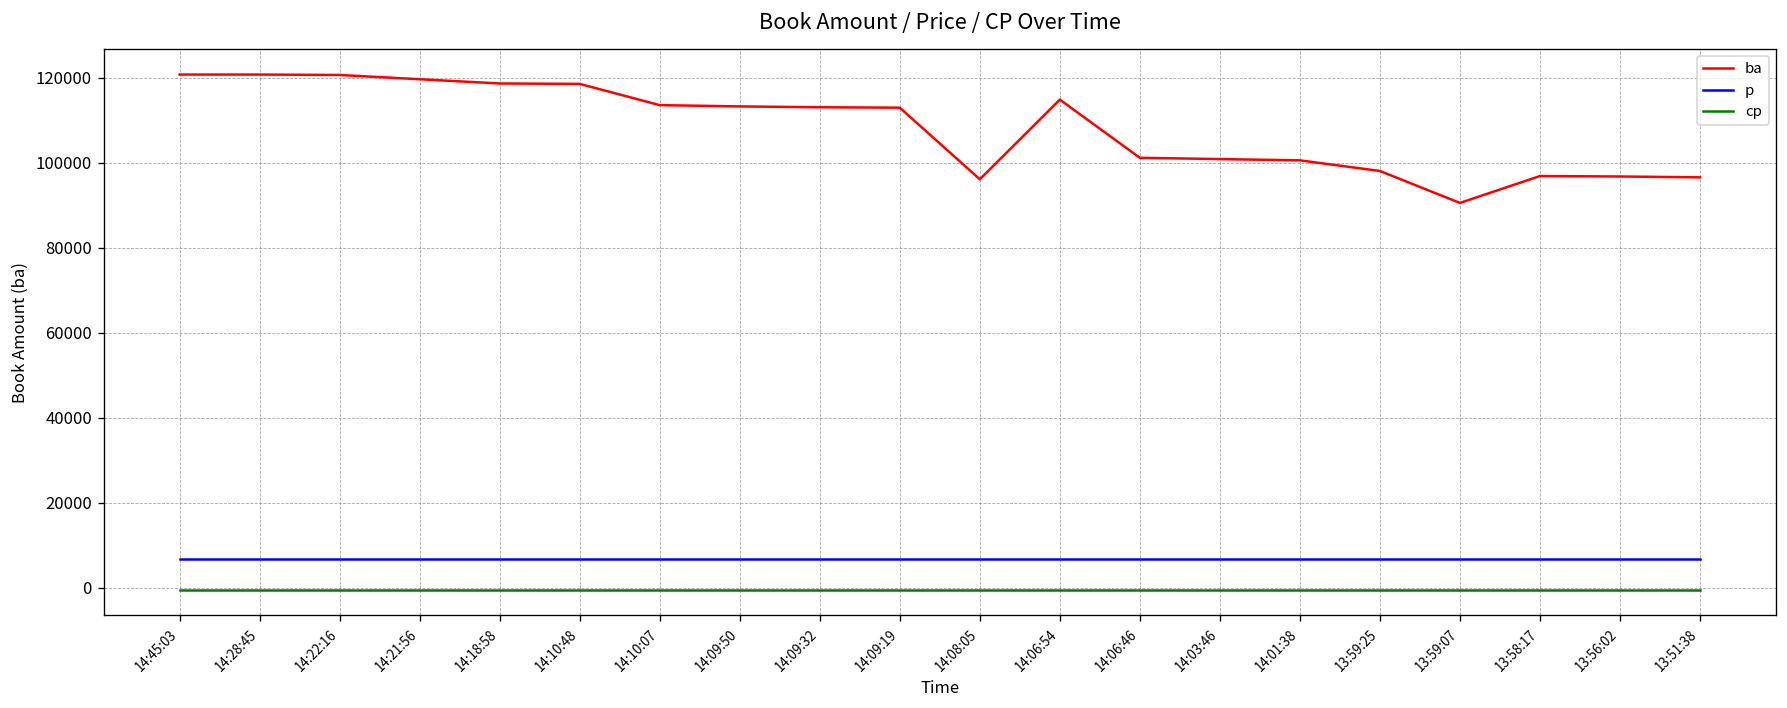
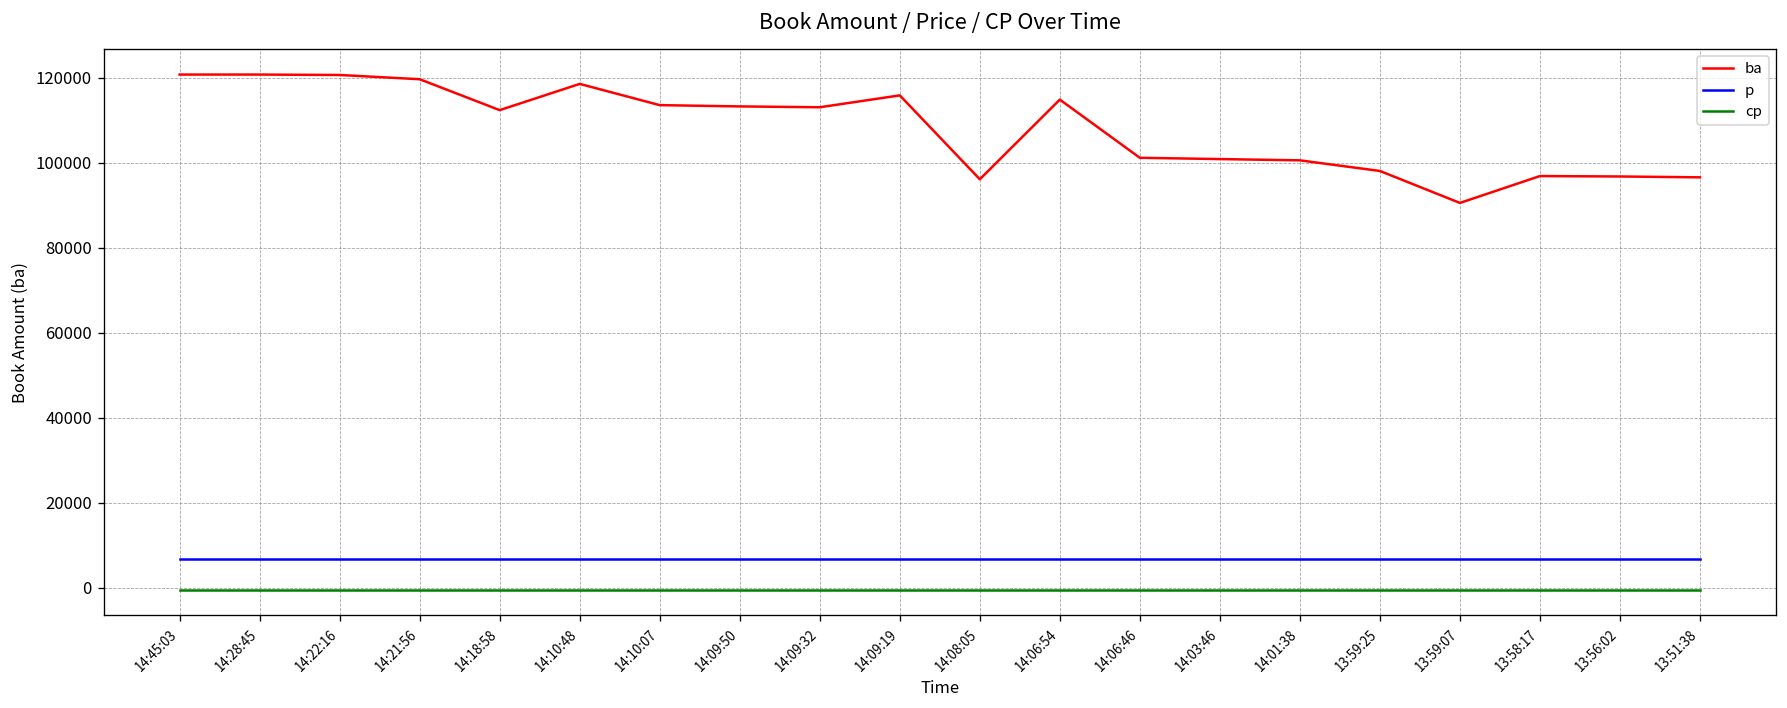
  {
    "ba": {
      "14:45:03": 121000,
      "14:28:45": 121000,
      "14:22:16": 121000,
      "14:21:56": 120000,
-     "14:18:58": 119000,
+     "14:18:58": 112000,
      "14:10:48": 119000,
      "14:10:07": 114000,
      "14:09:50": 113000,
      "14:09:32": 113000,
-     "14:09:19": 113000,
+     "14:09:19": 116000,
      "14:08:05": 96000,
      "14:06:54": 115000,
      "14:06:46": 101000,
      "14:03:46": 101000,
      "14:01:38": 101000,
      "13:59:25": 98000,
      "13:59:07": 91000,
      "13:58:17": 97000,
      "13:56:02": 97000,
      "13:51:38": 97000
    },
    "p": {
      "14:45:03": 7000,
      "14:28:45": 7000,
      "14:22:16": 7000,
      "14:21:56": 7000,
      "14:18:58": 7000,
      "14:10:48": 7000,
      "14:10:07": 7000,
      "14:09:50": 7000,
      "14:09:32": 7000,
      "14:09:19": 7000,
      "14:08:05": 7000,
      "14:06:54": 7000,
      "14:06:46": 7000,
      "14:03:46": 7000,
      "14:01:38": 7000,
      "13:59:25": 7000,
      "13:59:07": 7000,
      "13:58:17": 7000,
      "13:56:02": 7000,
      "13:51:38": 7000
    },
    "cp": {
      "14:45:03": -1000,
      "14:28:45": -1000,
      "14:22:16": -1000,
      "14:21:56": -1000,
      "14:18:58": -1000,
      "14:10:48": -1000,
      "14:10:07": -1000,
      "14:09:50": -1000,
      "14:09:32": -1000,
      "14:09:19": -1000,
      "14:08:05": -1000,
      "14:06:54": -1000,
      "14:06:46": -1000,
      "14:03:46": -1000,
      "14:01:38": -1000,
      "13:59:25": -1000,
      "13:59:07": -1000,
      "13:58:17": -1000,
      "13:56:02": -1000,
      "13:51:38": -1000
    }
  }
